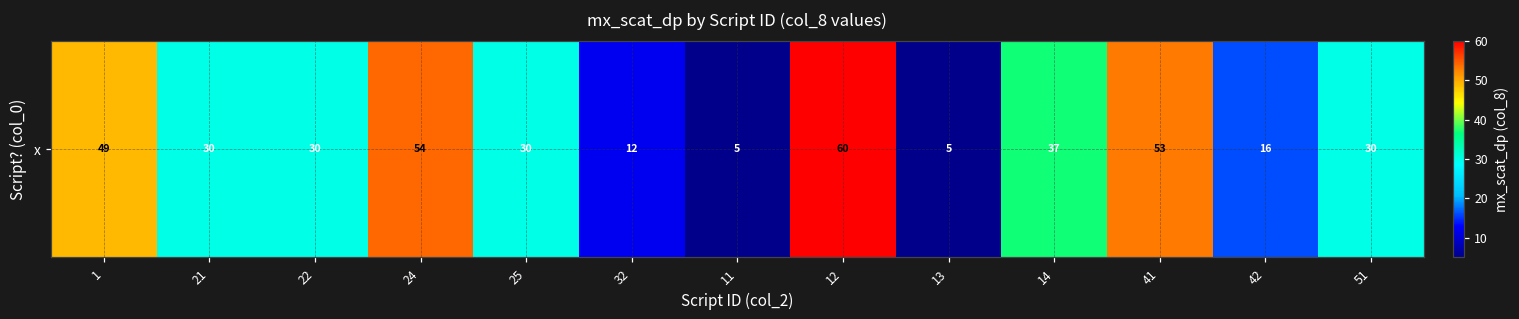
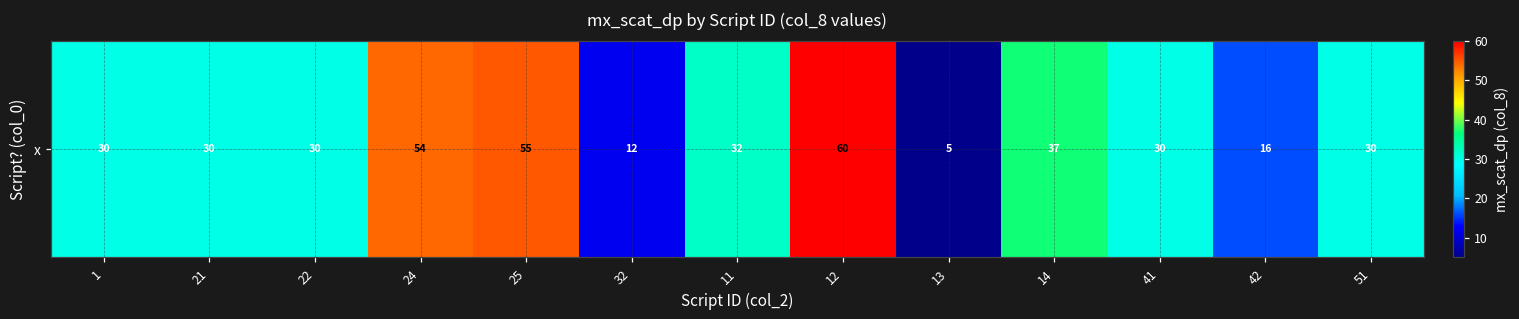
  {
    "x": {
-     "1": 49,
+     "1": 30,
      "21": 30,
      "22": 30,
      "24": 54,
-     "25": 30,
+     "25": 55,
      "32": 12,
-     "11": 5,
+     "11": 32,
      "12": 60,
      "13": 5,
      "14": 37,
-     "41": 53,
+     "41": 30,
      "42": 16,
      "51": 30
    }
  }
